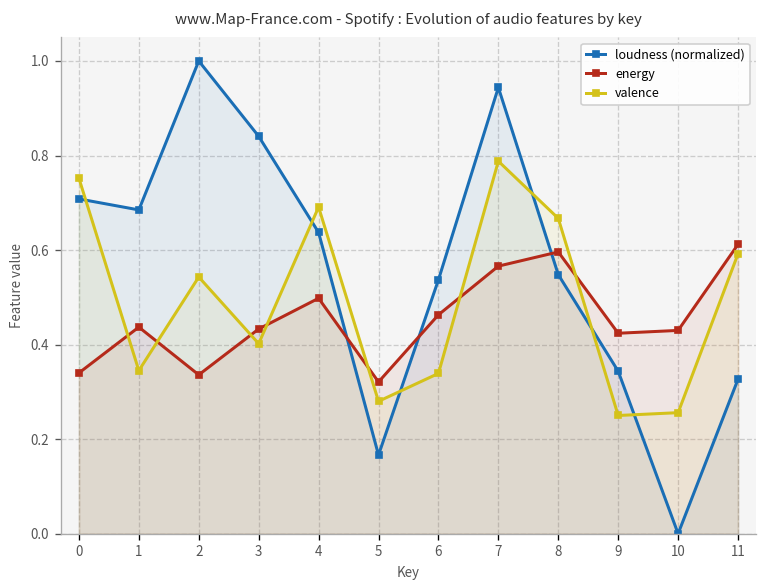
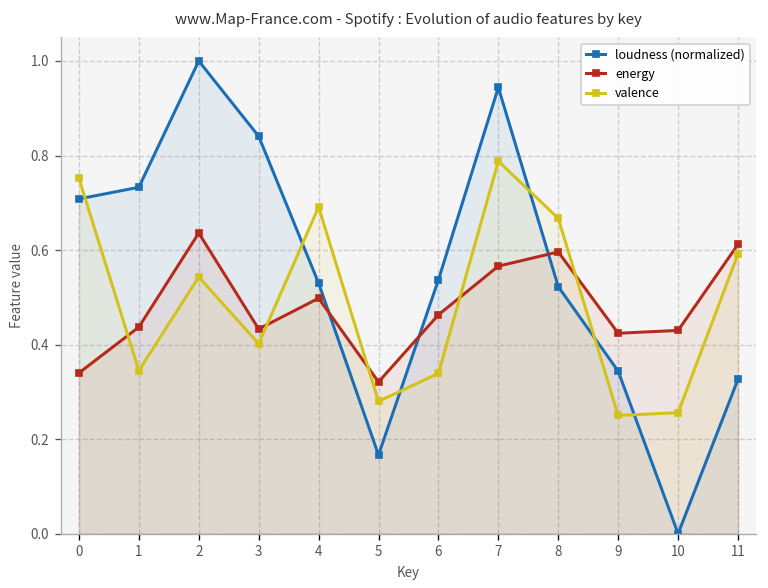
  {
    "loudness (normalized)": {
      "0": 0.71,
-     "1": 0.68,
+     "1": 0.73,
      "2": 1.00,
      "3": 0.84,
-     "4": 0.64,
+     "4": 0.53,
      "5": 0.17,
      "6": 0.54,
      "7": 0.94,
-     "8": 0.55,
+     "8": 0.52,
      "9": 0.34,
      "10": 0.00,
      "11": 0.33
    },
    "energy": {
      "0": 0.34,
      "1": 0.44,
-     "2": 0.34,
+     "2": 0.64,
      "3": 0.43,
      "4": 0.50,
      "5": 0.32,
      "6": 0.46,
      "7": 0.57,
      "8": 0.60,
      "9": 0.42,
      "10": 0.43,
      "11": 0.61
    },
    "valence": {
      "0": 0.75,
      "1": 0.35,
      "2": 0.54,
      "3": 0.40,
      "4": 0.69,
      "5": 0.28,
      "6": 0.34,
      "7": 0.79,
      "8": 0.67,
      "9": 0.25,
      "10": 0.26,
      "11": 0.59
    }
  }
